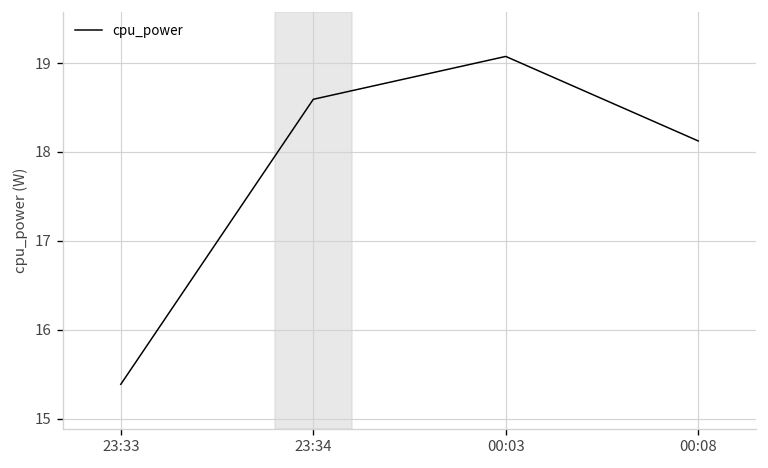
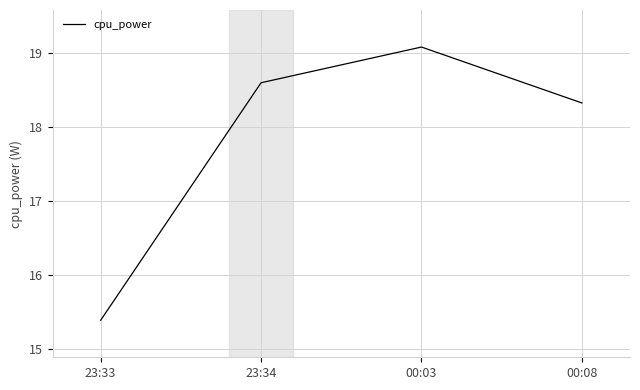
  {
    "23:33": 15.4,
    "23:34": 18.6,
    "00:03": 19.1,
-   "00:08": 18.1
+   "00:08": 18.3
  }
